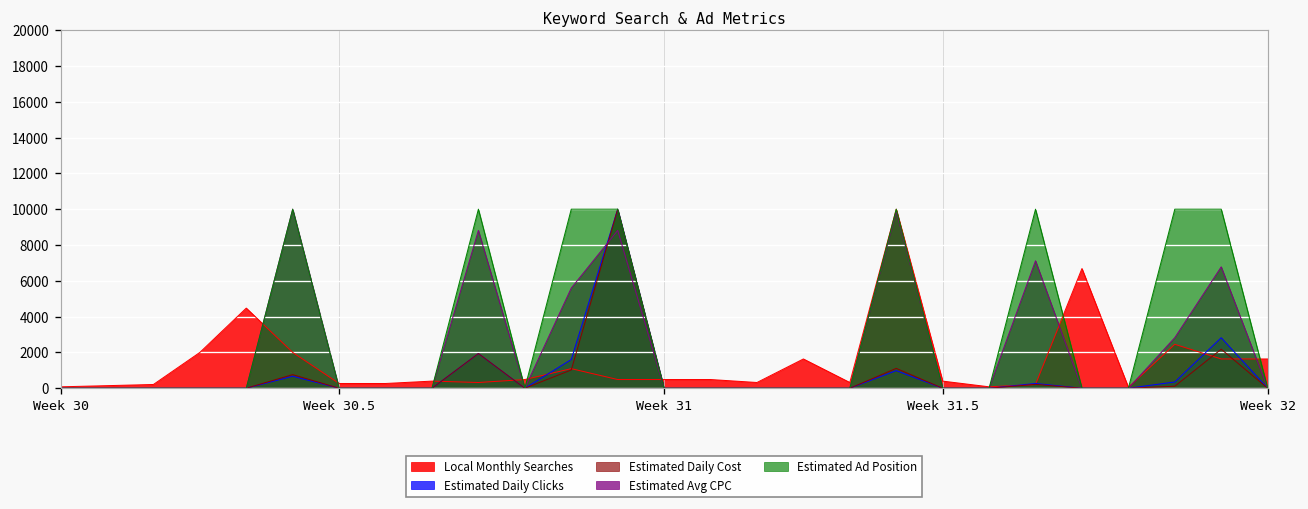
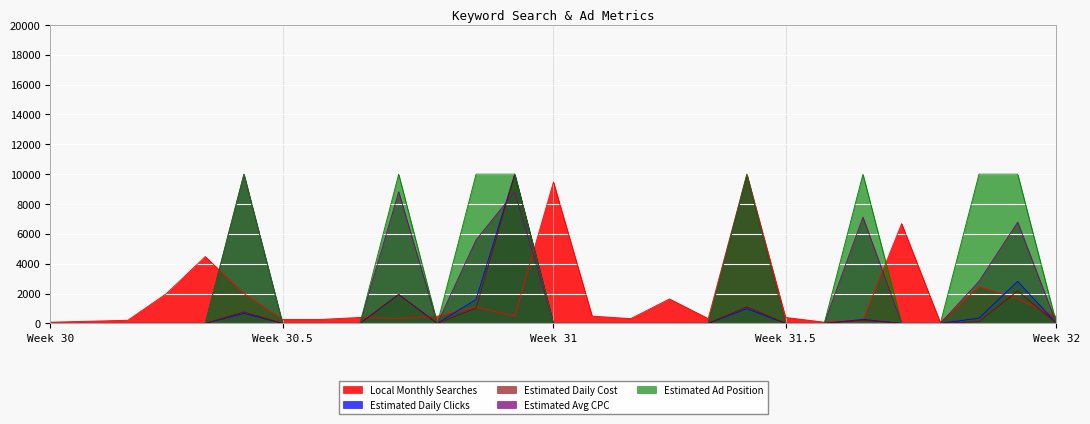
  {
    "Local Monthly Searches": {
      "Week 30.5": 300,
-     "Week 31": 500,
+     "Week 31": 9500,
      "Week 31.5": 400,
-     "Week 32": 1600
+     "Week 32": 500
    }
  }
